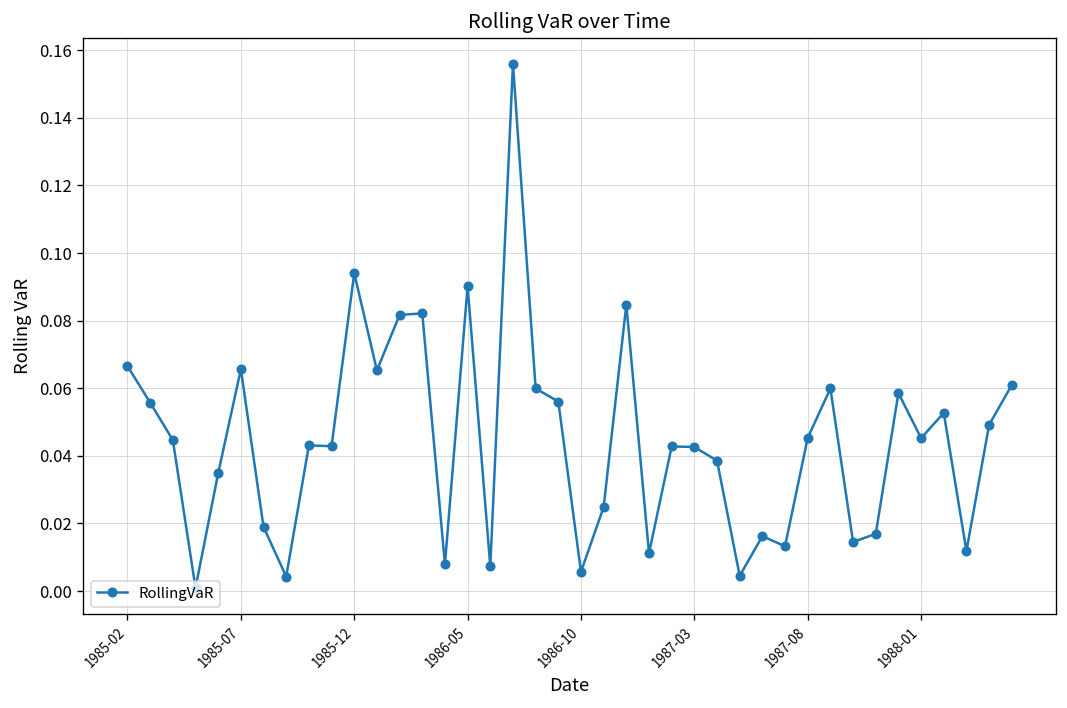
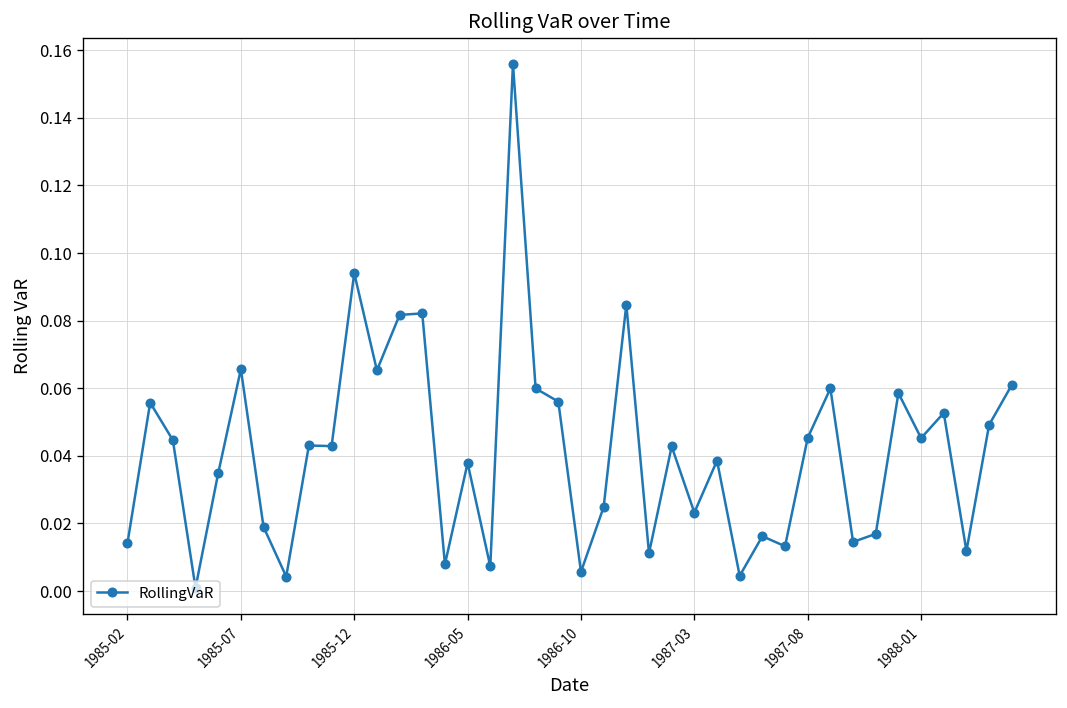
  {
-   "1985-02": 0.067,
+   "1985-02": 0.014,
    "1985-07": 0.066,
    "1985-12": 0.094,
-   "1986-05": 0.090,
+   "1986-05": 0.038,
    "1986-10": 0.006,
-   "1987-03": 0.043,
+   "1987-03": 0.023,
    "1987-08": 0.045,
    "1988-01": 0.045
  }
